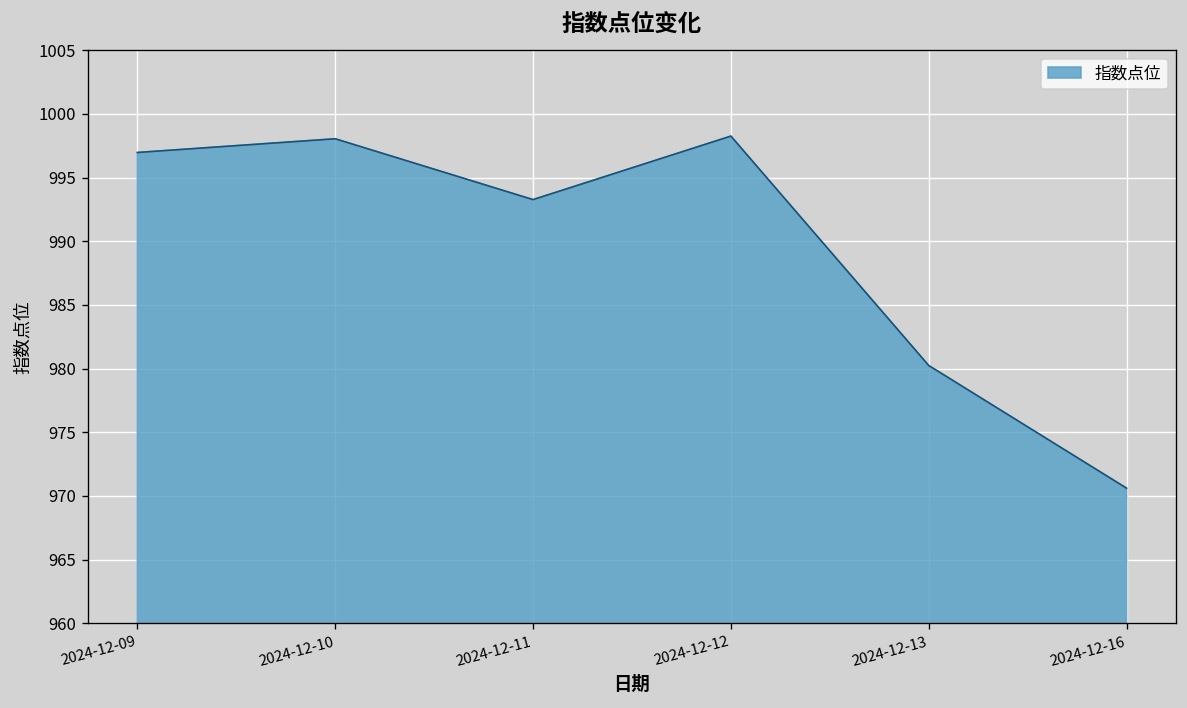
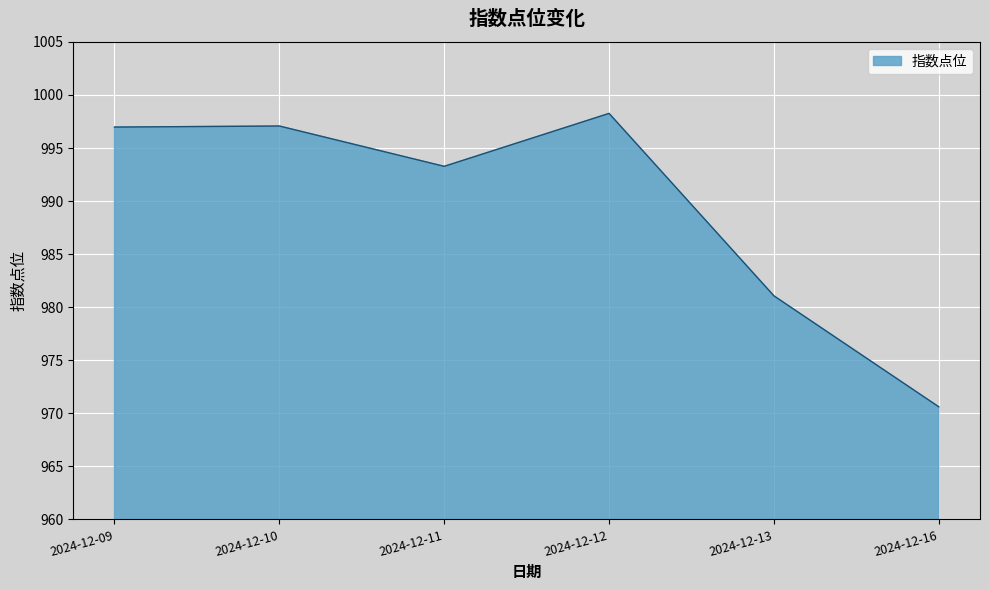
  {
    "2024-12-09": 997.0,
-   "2024-12-10": 998.1,
+   "2024-12-10": 997.1,
    "2024-12-11": 993.3,
    "2024-12-12": 998.3,
-   "2024-12-13": 980.2,
+   "2024-12-13": 981.1,
    "2024-12-16": 970.6
  }
